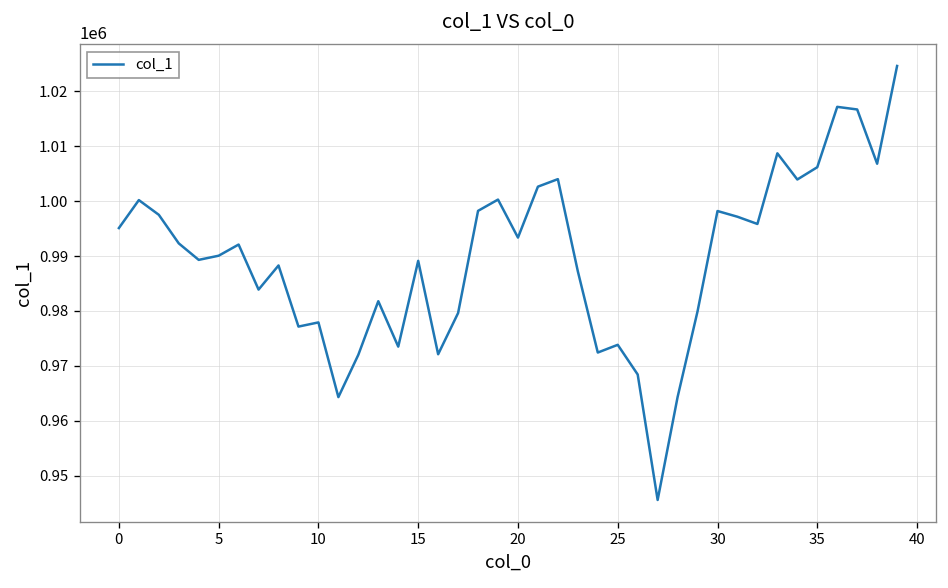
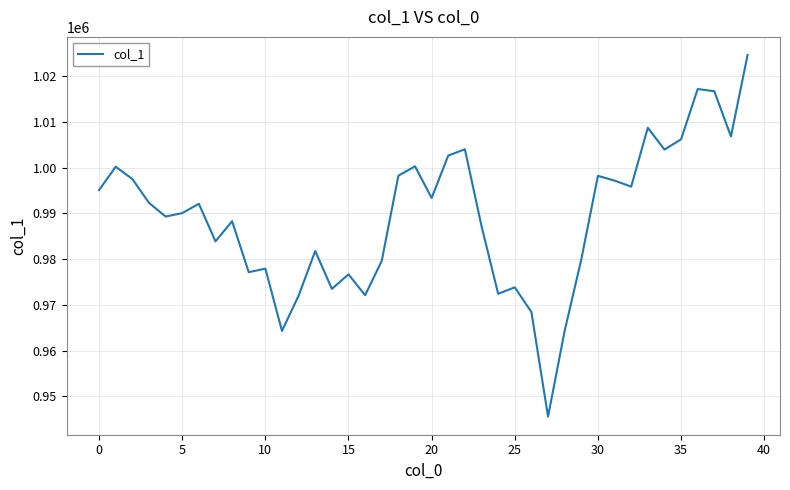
  {
    "0": 995000,
    "5": 990000,
    "10": 978000,
-   "15": 989000,
+   "15": 977000,
    "20": 993000,
    "25": 974000,
    "30": 998000,
    "35": 1006000
  }
